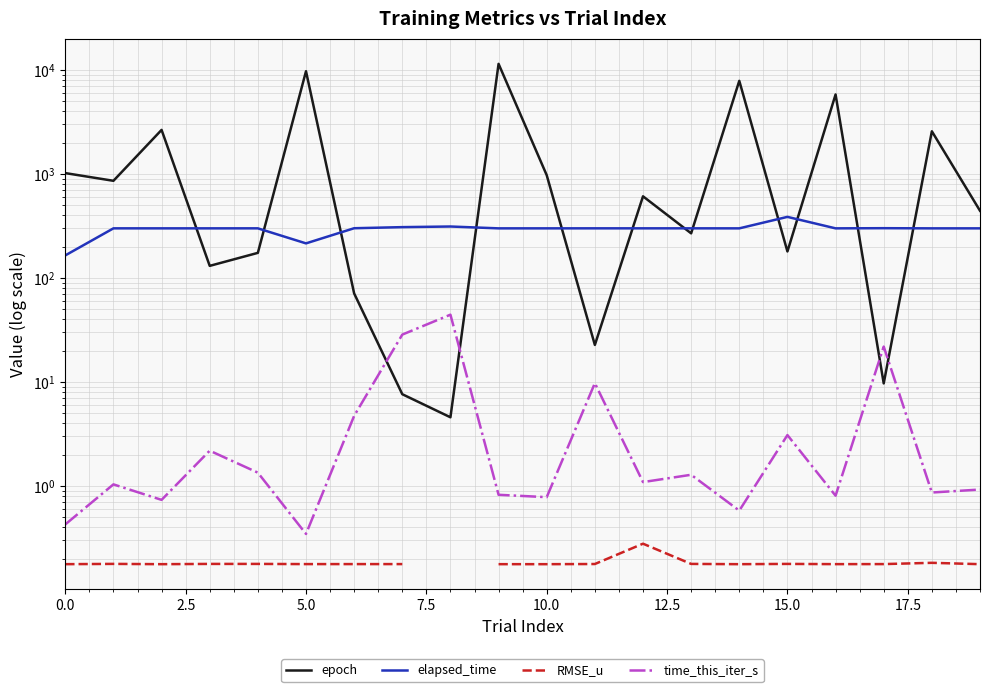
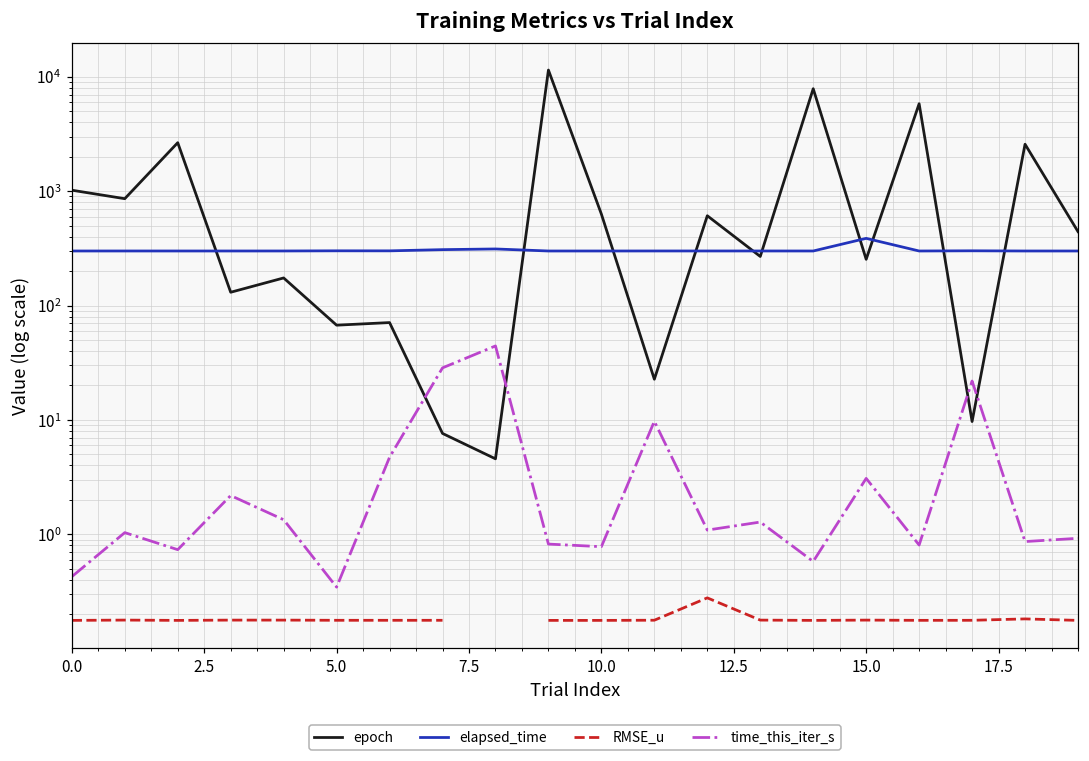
  {
    "epoch": {
      "0.0": 1000,
-     "5.0": 10000,
-     "10.0": 1000,
-     "15.0": 180
+     "5.0": 70,
+     "10.0": 600,
+     "15.0": 250
    },
    "elapsed_time": {
-     "0.0": 160,
-     "5.0": 220,
+     "0.0": 300,
+     "5.0": 300,
      "10.0": 300,
      "15.0": 390
    },
    "RMSE_u": {
      "0.0": 0.18,
      "5.0": 0.18,
      "10.0": 0.18,
      "15.0": 0.18
    },
    "time_this_iter_s": {
      "0.0": 0.43,
      "5.0": 0.34,
      "10.0": 0.8,
      "15.0": 3
    }
  }
